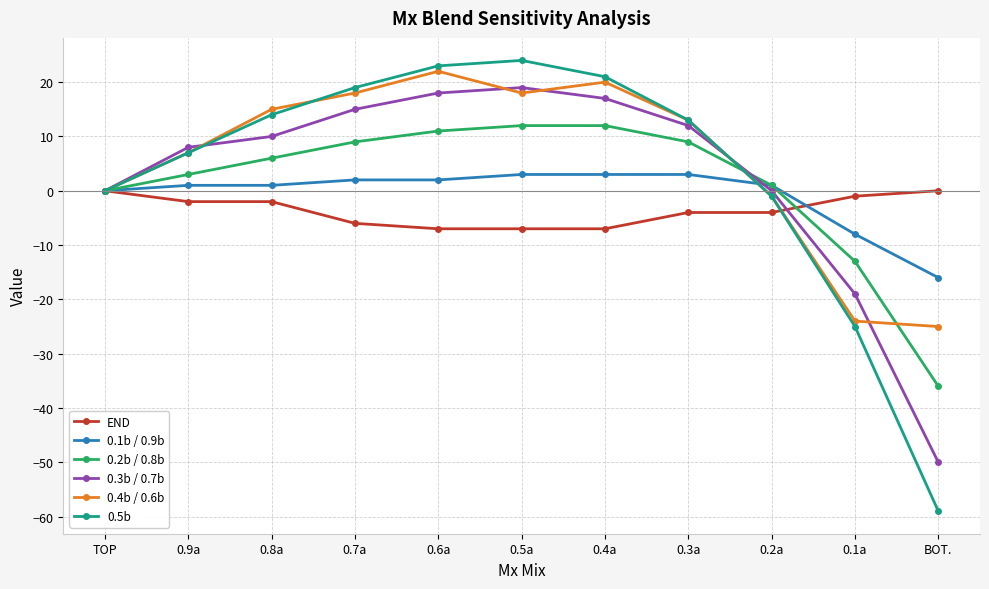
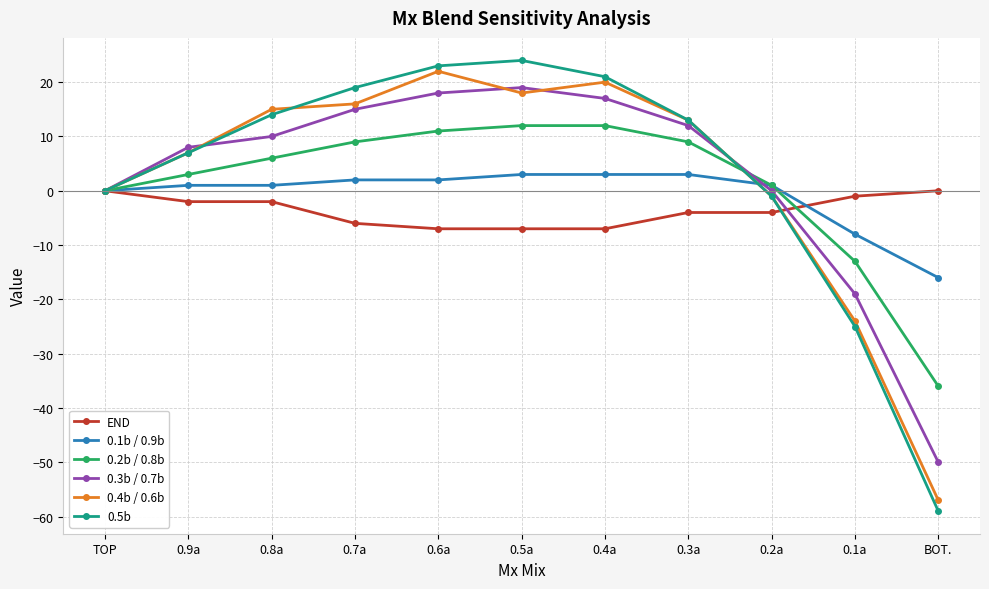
  {
    "END": {
      "0.9a": -2,
      "0.8a": -2,
      "0.7a": -6,
      "0.6a": -7,
      "0.5a": -7,
      "0.4a": -7,
      "0.3a": -4,
      "0.2a": -4,
      "0.1a": -1,
      "BOT.": 0
    },
    "0.1b / 0.9b": {
      "0.9a": 1,
      "0.8a": 1,
      "0.7a": 2,
      "0.6a": 2,
      "0.5a": 3,
      "0.4a": 3,
      "0.3a": 3,
      "0.1a": -8,
      "BOT.": -16
    },
    "0.3b / 0.7b": {
      "0.9a": 8,
      "0.8a": 10,
      "0.7a": 15,
      "0.6a": 18,
      "0.5a": 19,
      "0.4a": 17,
      "0.3a": 12,
      "0.2a": 0,
      "0.1a": -19,
      "BOT.": -50
    },
    "0.4b / 0.6b": {
      "0.8a": 15,
-     "0.7a": 18,
+     "0.7a": 16,
      "0.6a": 22,
      "0.5a": 18,
      "0.4a": 20,
      "0.1a": -24,
-     "BOT.": -25
+     "BOT.": -57
    }
  }
